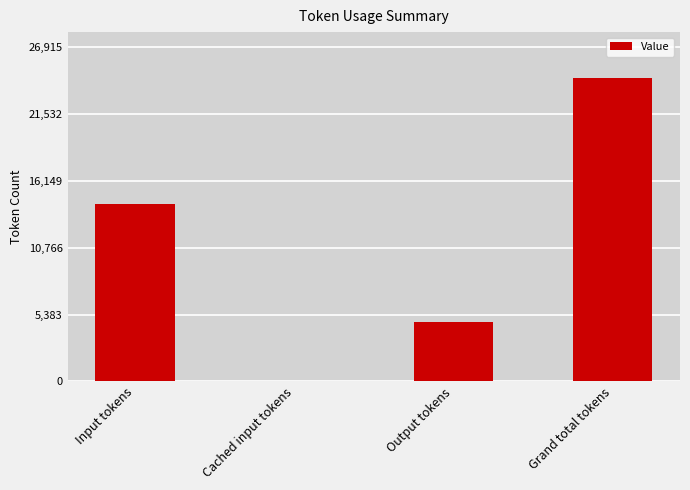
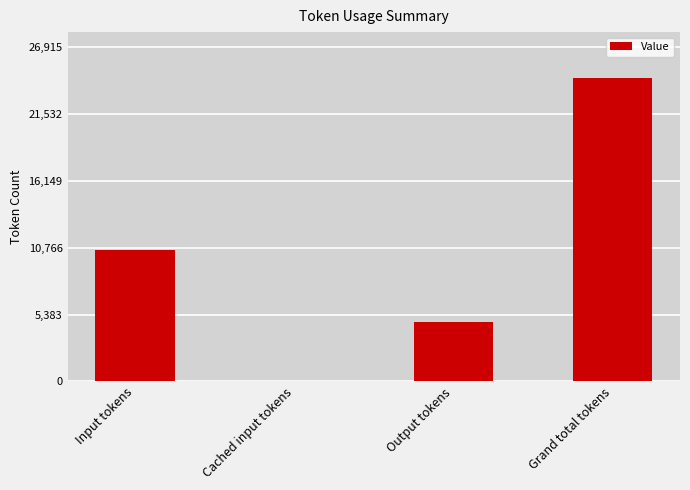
  {
-   "Input tokens": "14,300",
+   "Input tokens": "10,600",
    "Cached input tokens": "0",
    "Output tokens": "4,800",
    "Grand total tokens": "24,500"
  }
